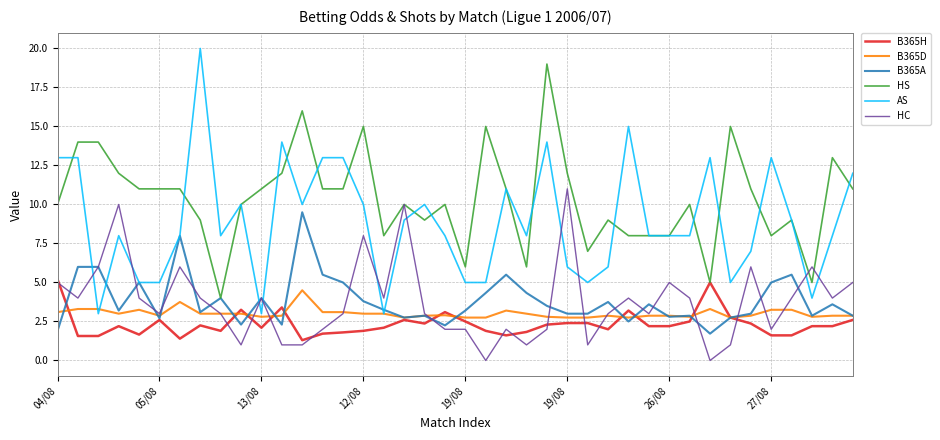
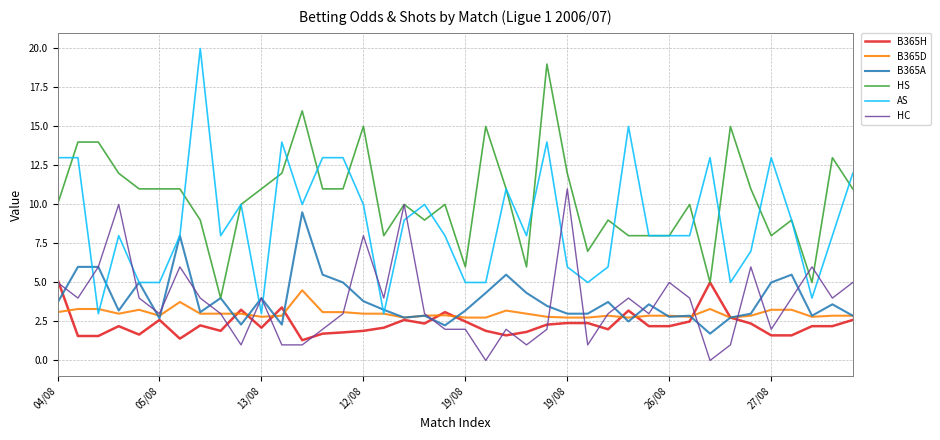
  {
    "B365H": {
      "04/08": 5.2
    },
    "B365D": {
      "04/08": 3.1
    },
    "B365A": {
-     "04/08": 1.9
+     "04/08": 3.7
    },
    "HS": {
      "04/08": 10.0
    },
    "AS": {
      "04/08": 13.0
    },
    "HC": {
      "04/08": 5.0
    }
  }
